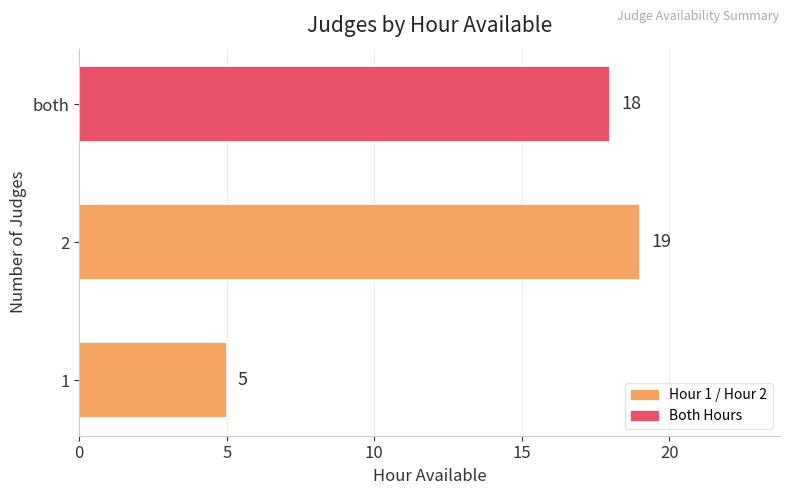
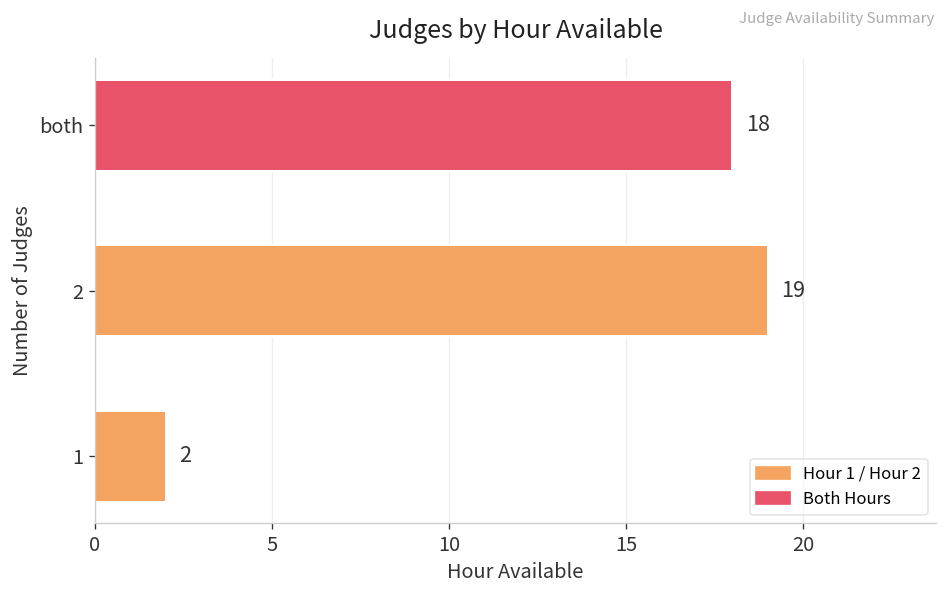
  {
    "both": 18,
    "2": 19,
-   "1": 5
+   "1": 2
  }
